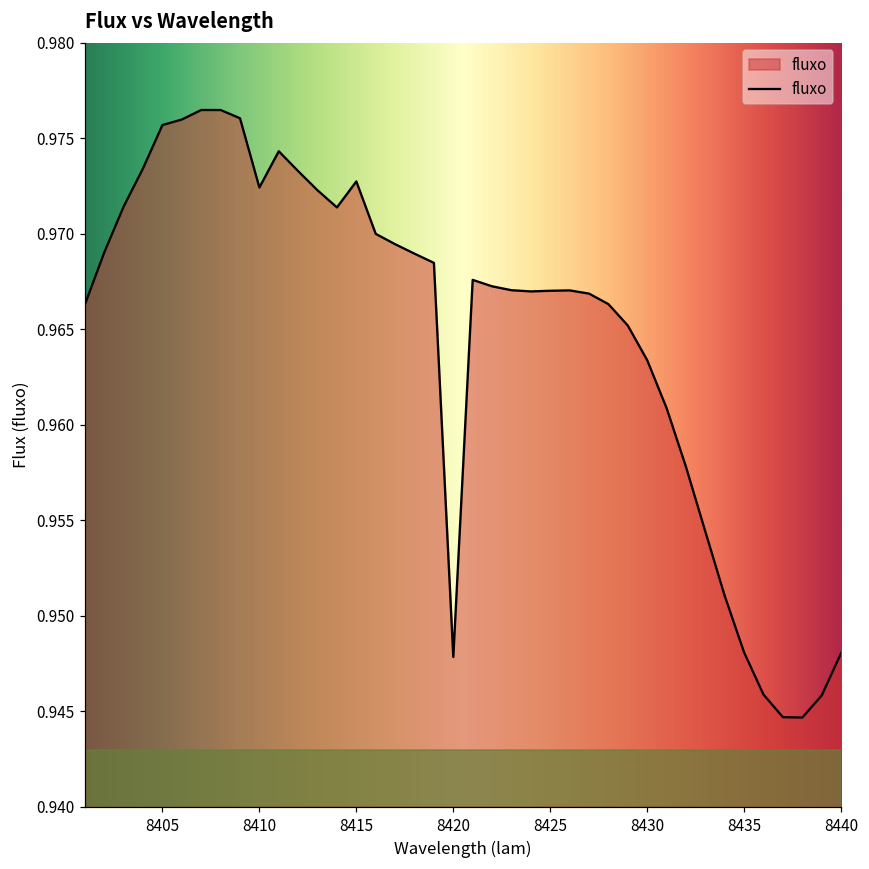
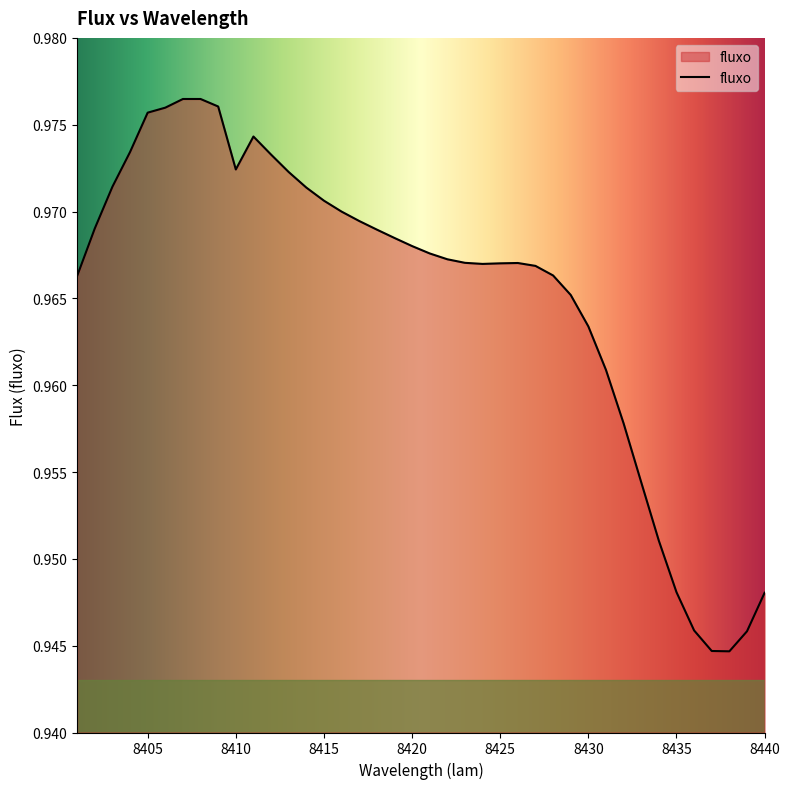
  {
    "8405": 0.9757,
    "8410": 0.9724,
-   "8415": 0.9727,
-   "8420": 0.9478,
+   "8415": 0.9706,
+   "8420": 0.9680,
    "8425": 0.9670,
    "8430": 0.9634,
    "8435": 0.9481,
    "8440": 0.9480
  }
